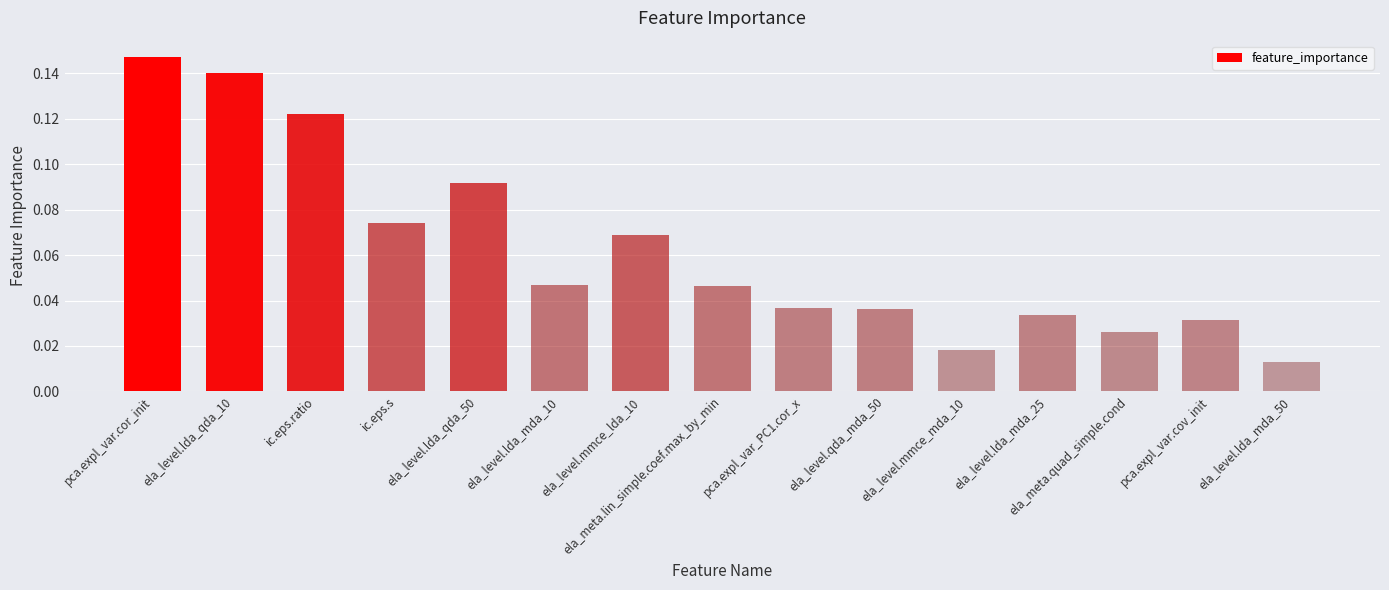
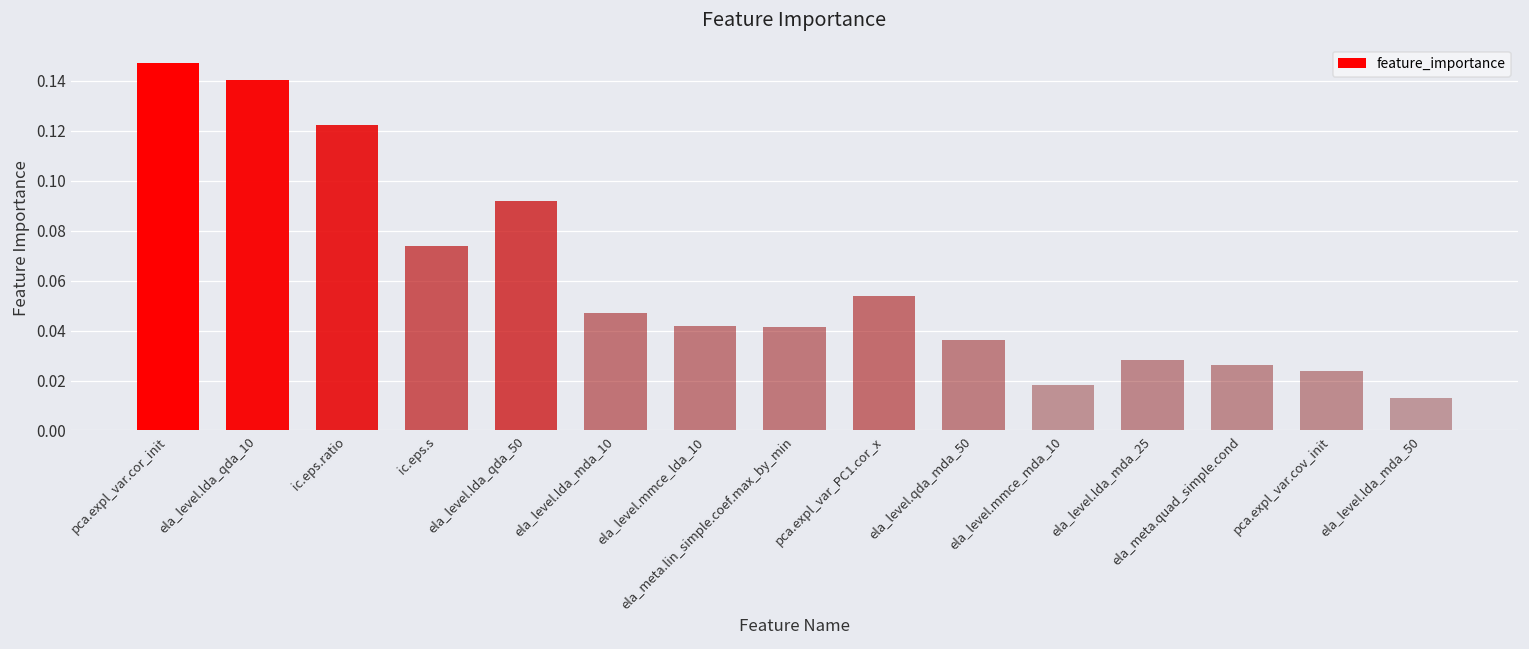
  {
    "pca.expl_var.cor_init": 0.147,
    "ela_level.lda_qda_10": 0.140,
    "ic.eps.ratio": 0.122,
    "ic.eps.s": 0.074,
    "ela_level.lda_qda_50": 0.092,
    "ela_level.lda_mda_10": 0.047,
-   "ela_level.mmce_lda_10": 0.069,
-   "ela_meta.lin_simple.coef.max_by_min": 0.046,
-   "pca.expl_var_PC1.cor_x": 0.037,
+   "ela_level.mmce_lda_10": 0.042,
+   "ela_meta.lin_simple.coef.max_by_min": 0.041,
+   "pca.expl_var_PC1.cor_x": 0.054,
    "ela_level.qda_mda_50": 0.036,
    "ela_level.mmce_mda_10": 0.018,
-   "ela_level.lda_mda_25": 0.034,
+   "ela_level.lda_mda_25": 0.028,
    "ela_meta.quad_simple.cond": 0.026,
-   "pca.expl_var.cov_init": 0.031,
+   "pca.expl_var.cov_init": 0.024,
    "ela_level.lda_mda_50": 0.013
  }
